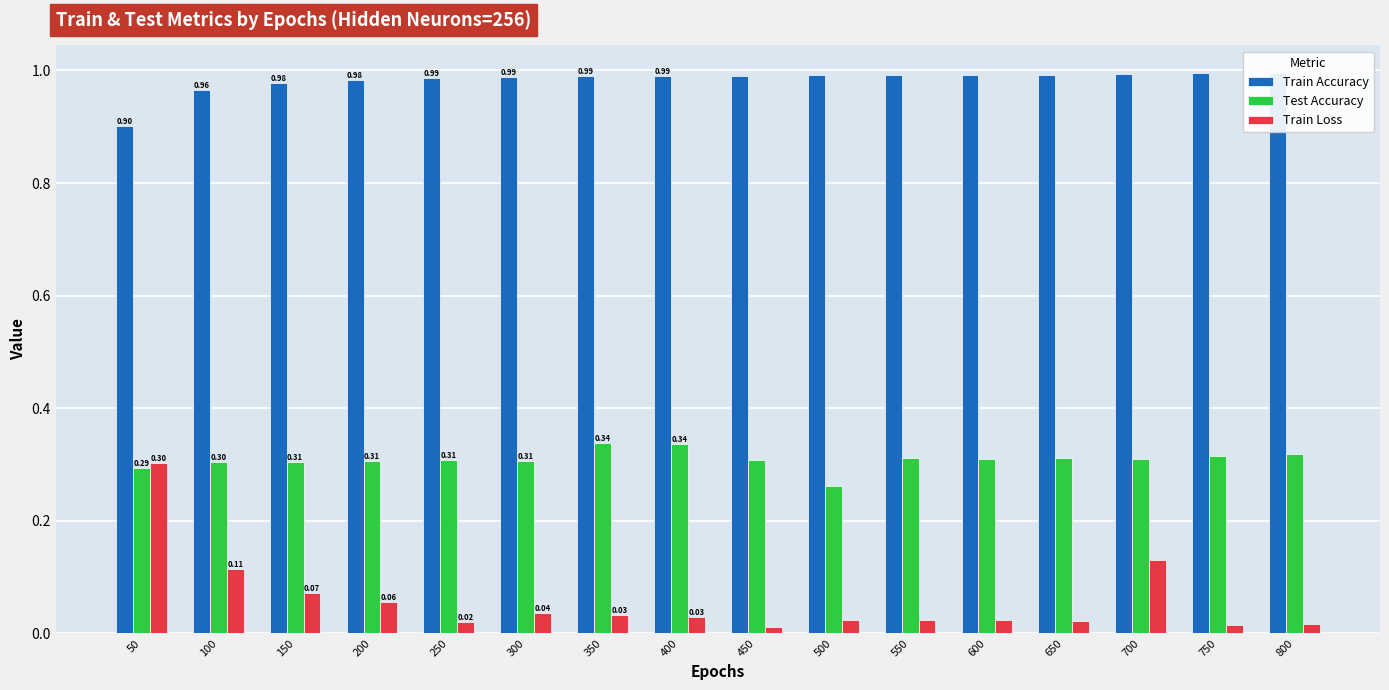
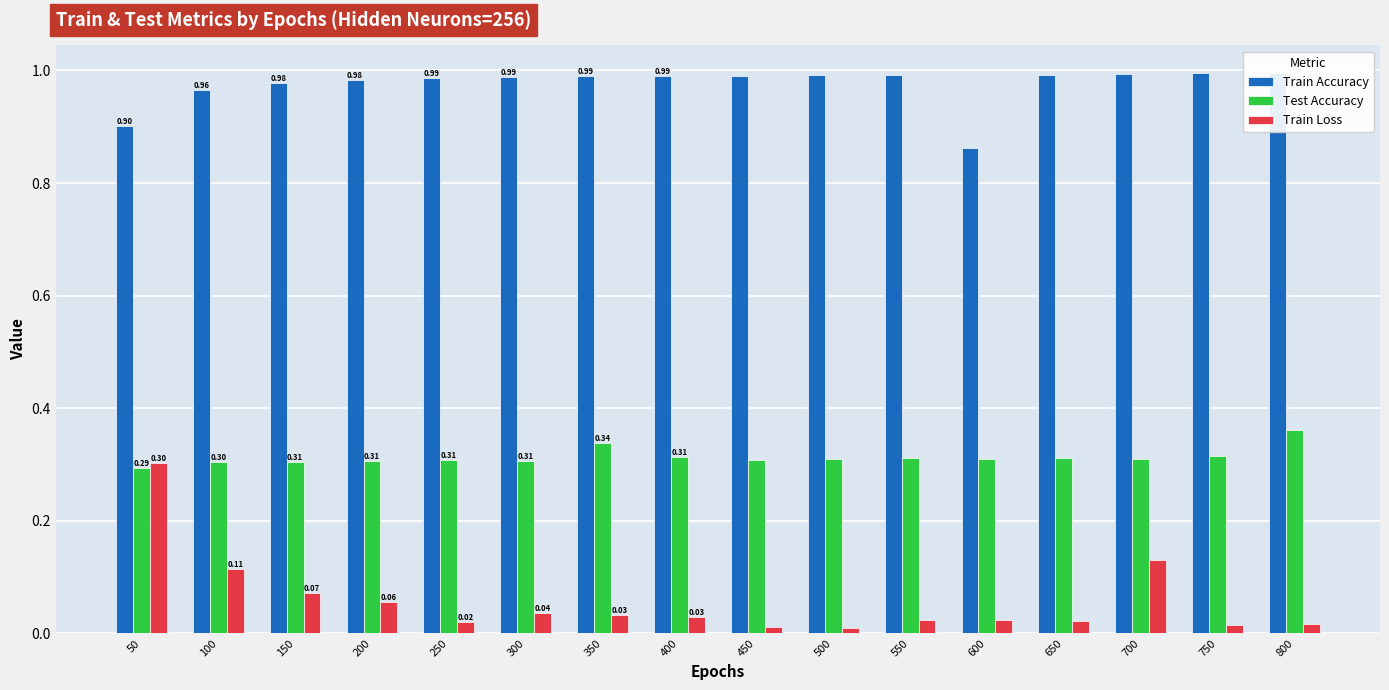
  {
    "Train Accuracy": {
      "450": 0.99,
      "500": 0.99,
      "550": 0.99,
-     "600": 0.99,
+     "600": 0.86,
      "650": 0.99,
      "700": 0.99,
      "750": 0.99
    },
    "Test Accuracy": {
      "50": 0.29,
      "100": 0.30,
      "150": 0.31,
      "200": 0.31,
      "250": 0.31,
      "300": 0.31,
      "350": 0.34,
-     "400": 0.34,
-     "500": 0.26,
-     "800": 0.32
+     "400": 0.31,
+     "500": 0.31,
+     "800": 0.36
    },
    "Train Loss": {
      "450": 0.01,
-     "500": 0.02,
+     "500": 0.01,
      "550": 0.02,
      "600": 0.02,
      "650": 0.02,
      "700": 0.13,
      "750": 0.02,
      "800": 0.02
    }
  }
